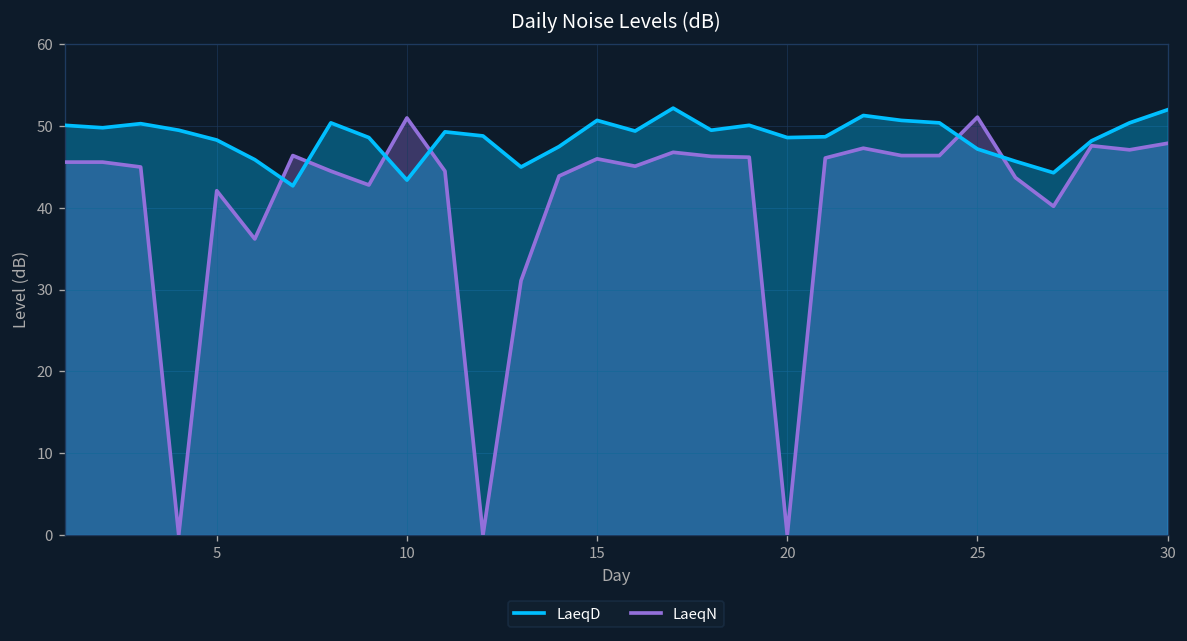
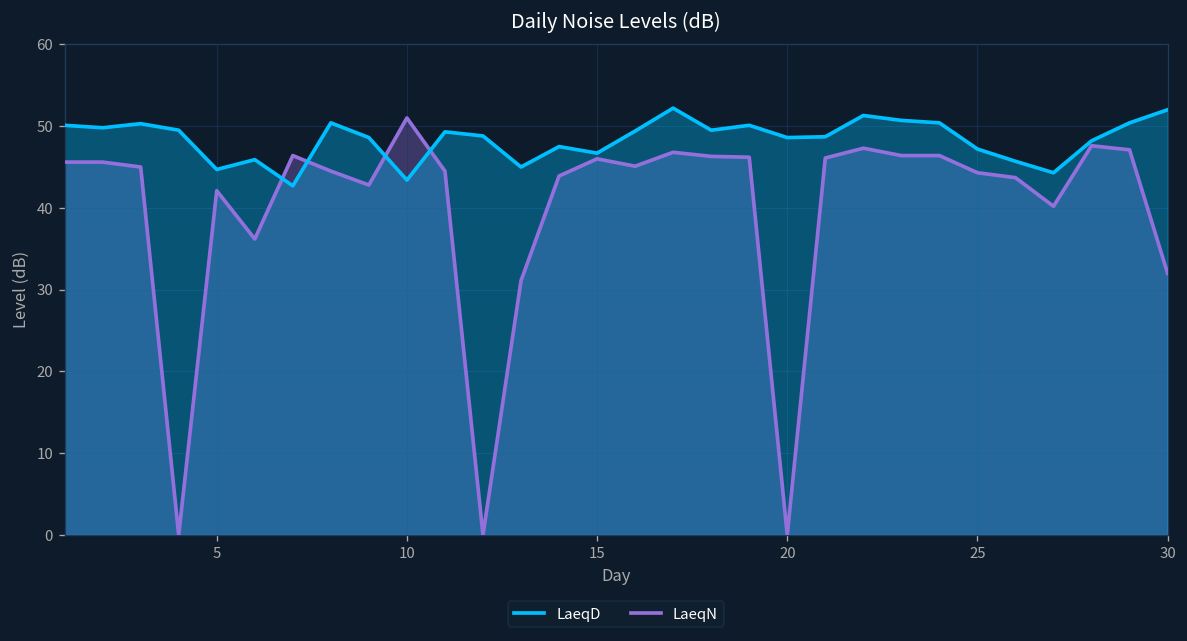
  {
    "LaeqD": {
-     "5": 48,
+     "5": 45,
      "10": 43,
-     "15": 51,
+     "15": 47,
      "20": 49,
      "25": 47,
      "30": 52
    },
    "LaeqN": {
      "5": 42,
      "10": 51,
      "15": 46,
      "20": 0,
-     "25": 51,
-     "30": 48
+     "25": 44,
+     "30": 32
    }
  }
